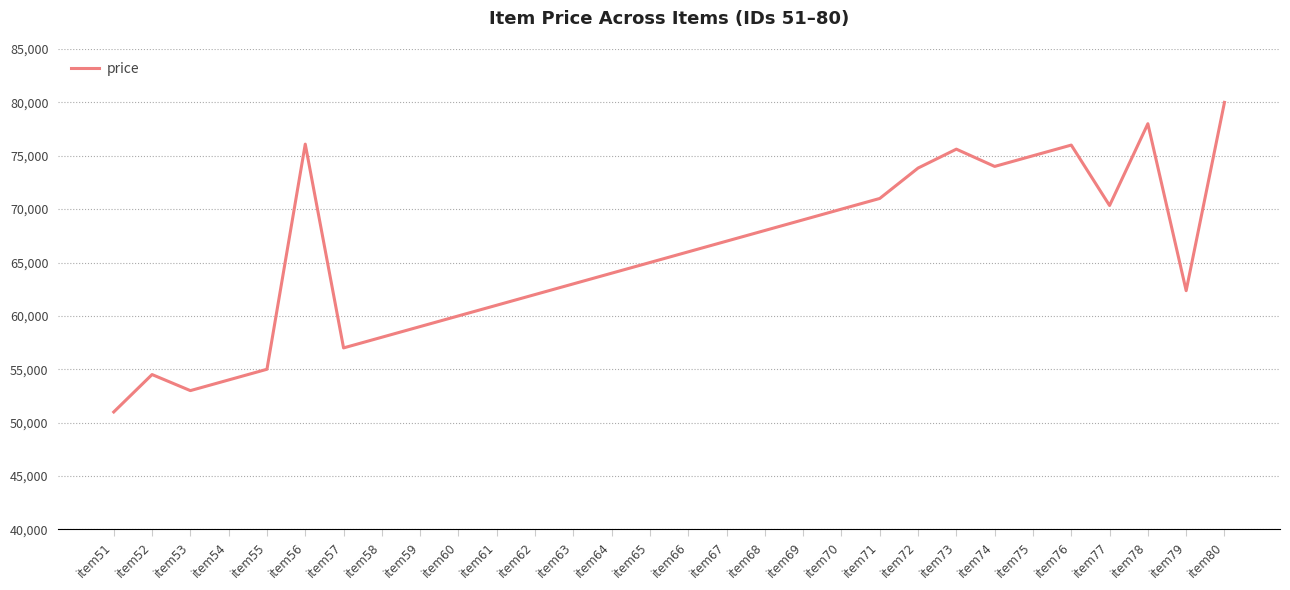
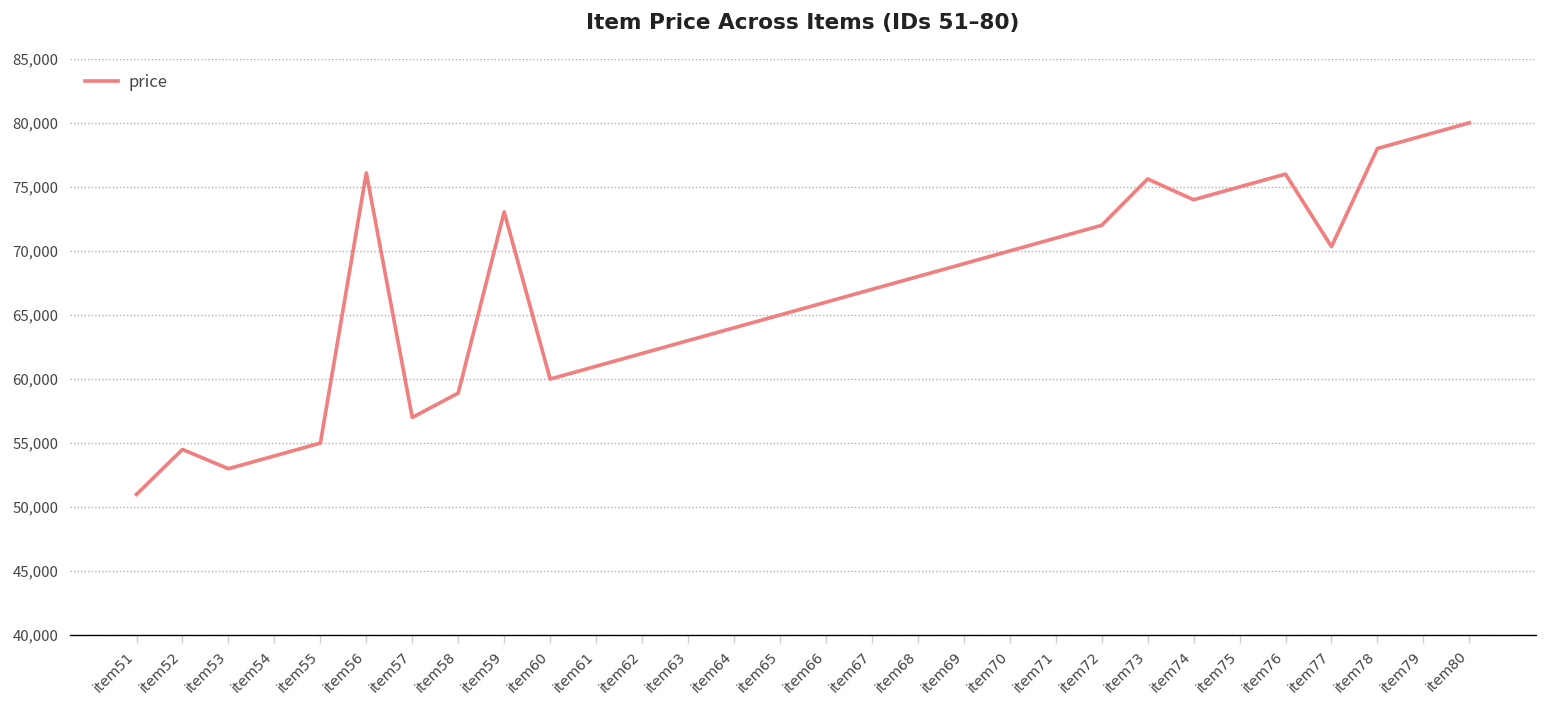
  {
    "item51": "51,000",
    "item52": "54,500",
    "item53": "53,000",
    "item54": "54,000",
    "item55": "55,000",
    "item56": "76,100",
    "item57": "57,000",
-   "item58": "58,000",
-   "item59": "59,000",
+   "item58": "58,900",
+   "item59": "73,000",
    "item60": "60,000",
    "item61": "61,000",
    "item62": "62,000",
    "item63": "63,000",
    "item64": "64,000",
    "item65": "65,000",
    "item66": "66,000",
    "item67": "67,000",
    "item68": "68,000",
    "item69": "69,000",
    "item70": "70,000",
    "item71": "71,000",
-   "item72": "73,800",
+   "item72": "72,000",
    "item73": "75,600",
    "item74": "74,000",
    "item75": "75,000",
    "item76": "76,000",
    "item77": "70,300",
    "item78": "78,000",
-   "item79": "62,400",
+   "item79": "79,000",
    "item80": "80,000"
  }
